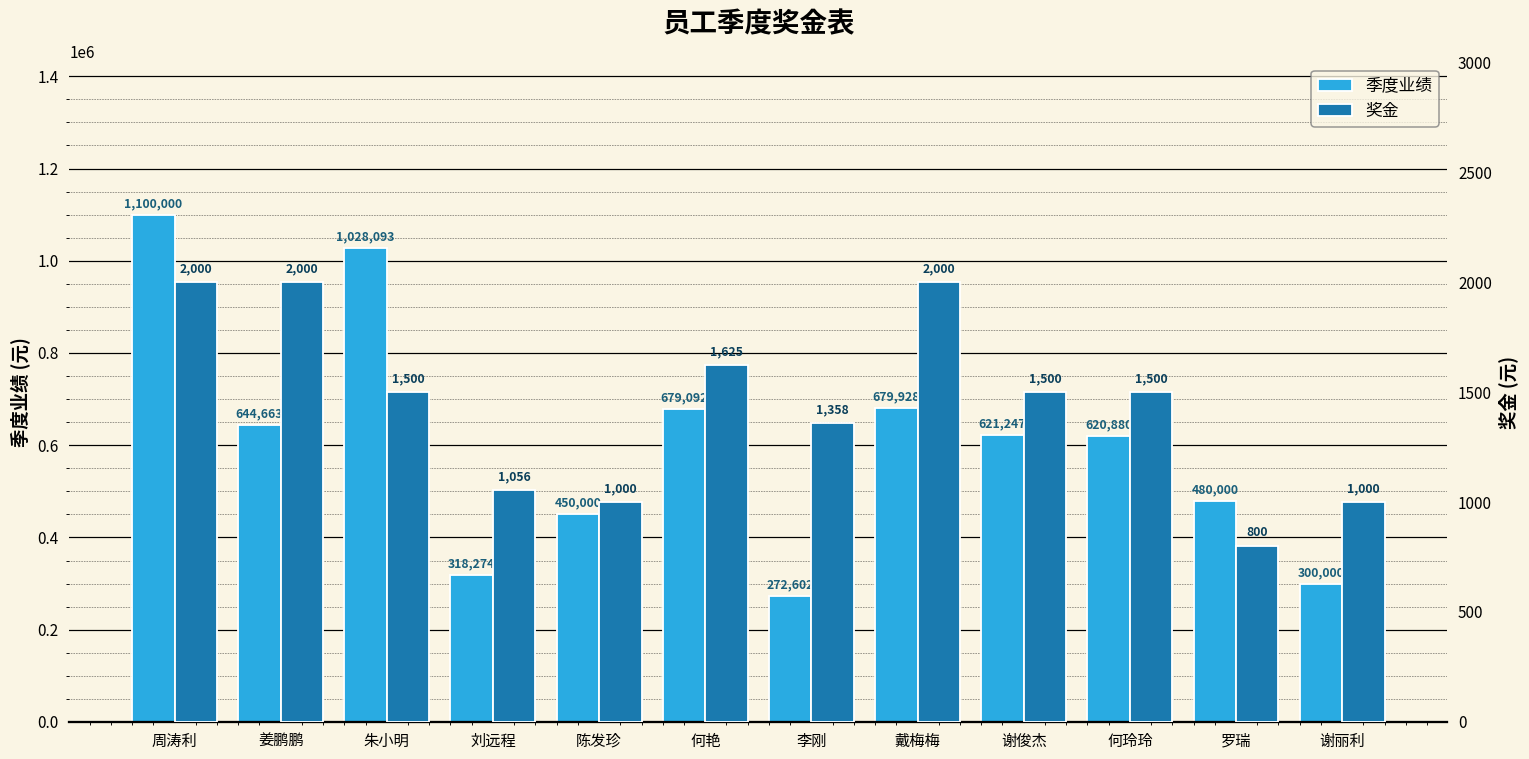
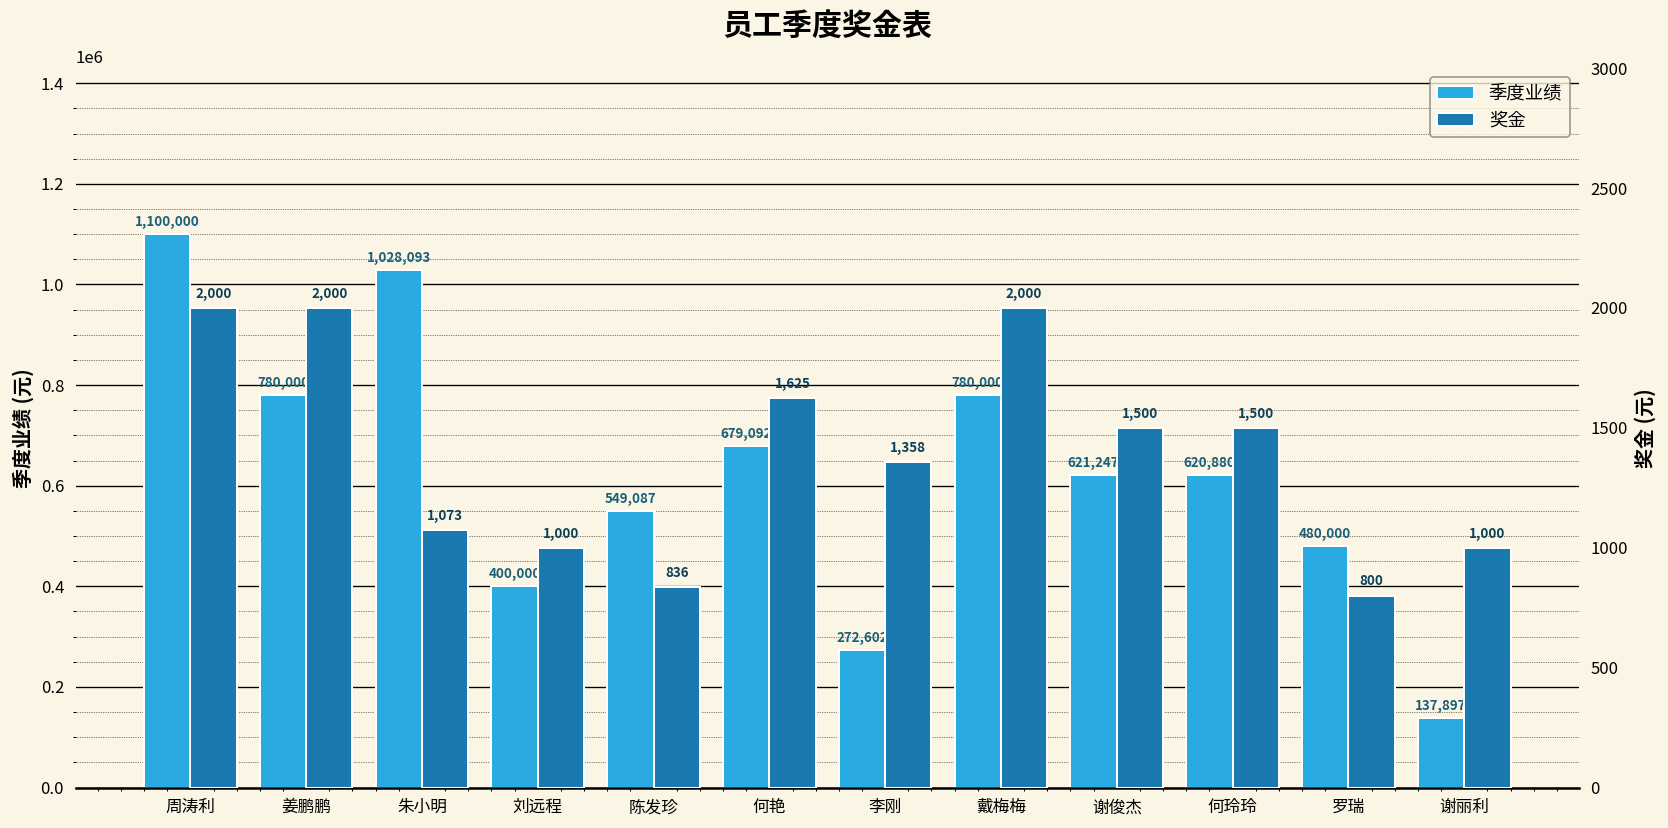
  {
    "季度业绩": {
      "周涛利": "1,100,000",
-     "姜鹏鹏": "644,663",
+     "姜鹏鹏": "780,000",
      "朱小明": "1,028,093",
-     "刘远程": "318,274",
-     "陈发珍": "450,000",
+     "刘远程": "400,000",
+     "陈发珍": "549,087",
      "何艳": "679,092",
      "李刚": "272,602",
-     "戴梅梅": "679,928",
+     "戴梅梅": "780,000",
      "谢俊杰": "621,247",
      "何玲玲": "620,880",
      "罗瑞": "480,000",
-     "谢丽利": "300,000"
+     "谢丽利": "137,897"
    },
    "奖金": {
      "周涛利": "2,000",
      "姜鹏鹏": "2,000",
-     "朱小明": "1,500",
-     "刘远程": "1,056",
-     "陈发珍": "1,000",
+     "朱小明": "1,073",
+     "刘远程": "1,000",
+     "陈发珍": "836",
      "何艳": "1,625",
      "李刚": "1,358",
      "戴梅梅": "2,000",
      "谢俊杰": "1,500",
      "何玲玲": "1,500",
      "罗瑞": "800",
      "谢丽利": "1,000"
    }
  }
